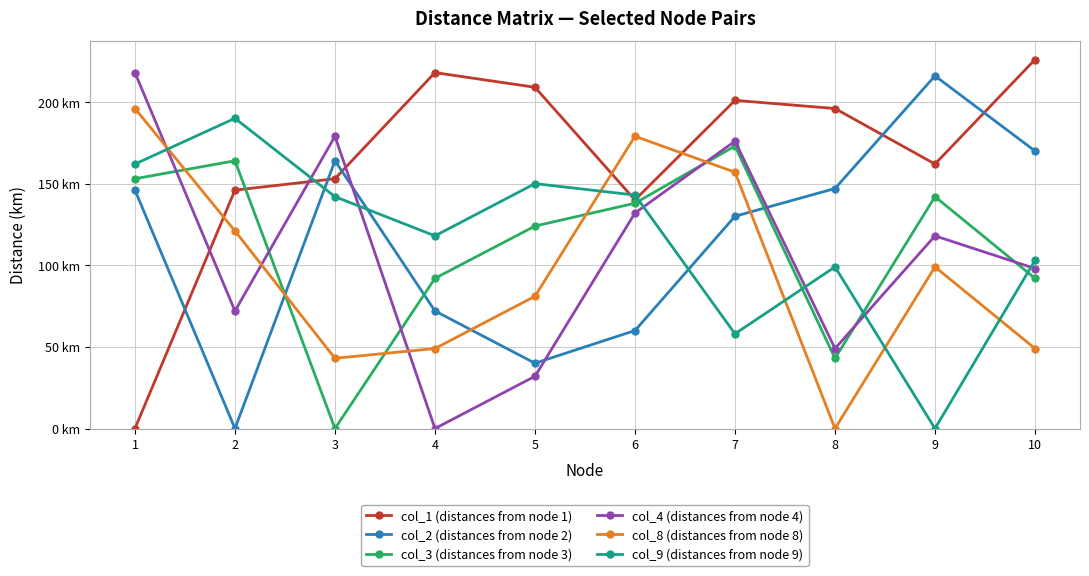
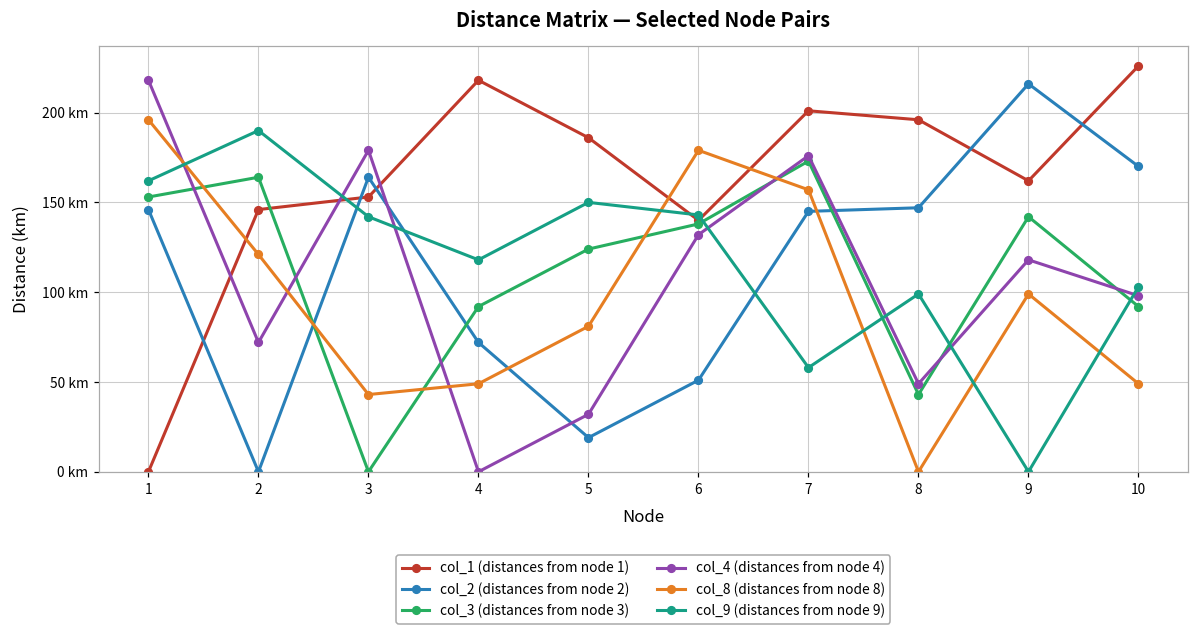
  {
    "col_1 (distances from node 1)": {
      "1": "0 km",
      "2": "146 km",
      "3": "153 km",
      "4": "218 km",
-     "5": "209 km",
+     "5": "186 km",
      "6": "140 km",
      "7": "201 km",
      "8": "196 km",
      "9": "162 km",
      "10": "226 km"
    },
    "col_2 (distances from node 2)": {
      "1": "146 km",
      "2": "0 km",
      "3": "164 km",
      "4": "72 km",
-     "5": "40 km",
-     "6": "60 km",
-     "7": "130 km",
+     "5": "19 km",
+     "6": "51 km",
+     "7": "145 km",
      "8": "147 km",
      "9": "216 km",
      "10": "170 km"
    },
    "col_4 (distances from node 4)": {
      "1": "218 km",
      "2": "72 km",
      "3": "179 km",
      "4": "0 km",
      "5": "32 km",
      "6": "132 km",
      "7": "176 km",
      "8": "49 km",
      "9": "118 km",
      "10": "98 km"
    },
    "col_8 (distances from node 8)": {
      "1": "196 km",
      "2": "121 km",
      "3": "43 km",
      "4": "49 km",
      "5": "81 km",
      "6": "179 km",
      "7": "157 km",
      "8": "0 km",
      "9": "99 km",
      "10": "49 km"
    }
  }
